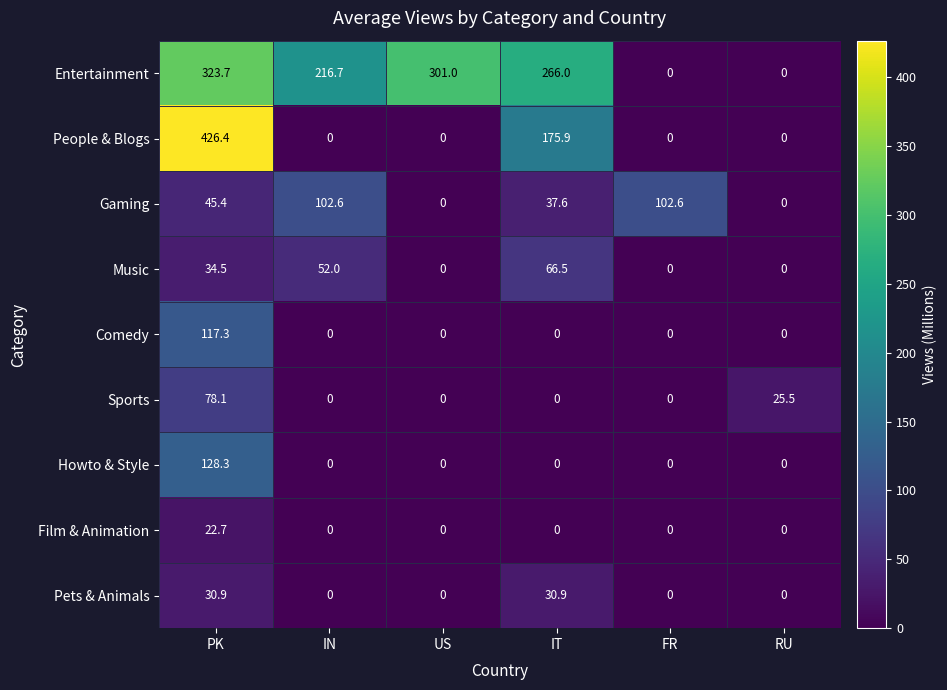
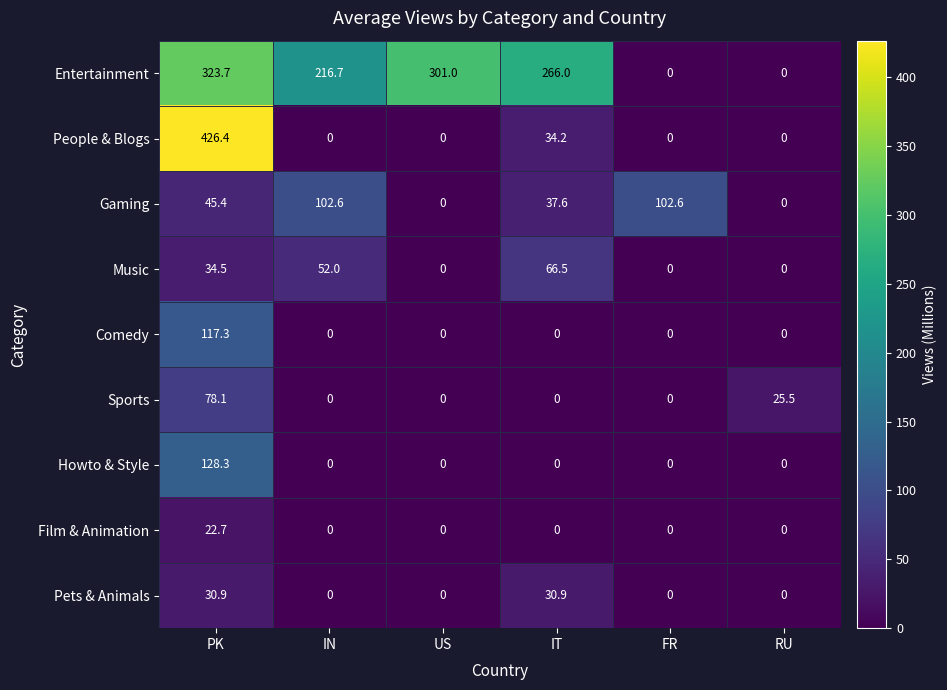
  {
    "Entertainment": {
      "PK": 323.7,
      "IN": 216.7,
      "US": 301.0,
      "IT": 266.0,
      "FR": 0,
      "RU": 0
    },
    "People & Blogs": {
      "PK": 426.4,
      "IN": 0,
      "US": 0,
-     "IT": 175.9,
+     "IT": 34.2,
      "FR": 0,
      "RU": 0
    },
    "Gaming": {
      "PK": 45.4,
      "IN": 102.6,
      "US": 0,
      "IT": 37.6,
      "FR": 102.6,
      "RU": 0
    },
    "Music": {
      "PK": 34.5,
      "IN": 52.0,
      "US": 0,
      "IT": 66.5,
      "FR": 0,
      "RU": 0
    },
    "Comedy": {
      "PK": 117.3,
      "IN": 0,
      "US": 0,
      "IT": 0,
      "FR": 0,
      "RU": 0
    },
    "Sports": {
      "PK": 78.1,
      "IN": 0,
      "US": 0,
      "IT": 0,
      "FR": 0,
      "RU": 25.5
    },
    "Howto & Style": {
      "PK": 128.3,
      "IN": 0,
      "US": 0,
      "IT": 0,
      "FR": 0,
      "RU": 0
    },
    "Film & Animation": {
      "PK": 22.7,
      "IN": 0,
      "US": 0,
      "IT": 0,
      "FR": 0,
      "RU": 0
    },
    "Pets & Animals": {
      "PK": 30.9,
      "IN": 0,
      "US": 0,
      "IT": 30.9,
      "FR": 0,
      "RU": 0
    }
  }
